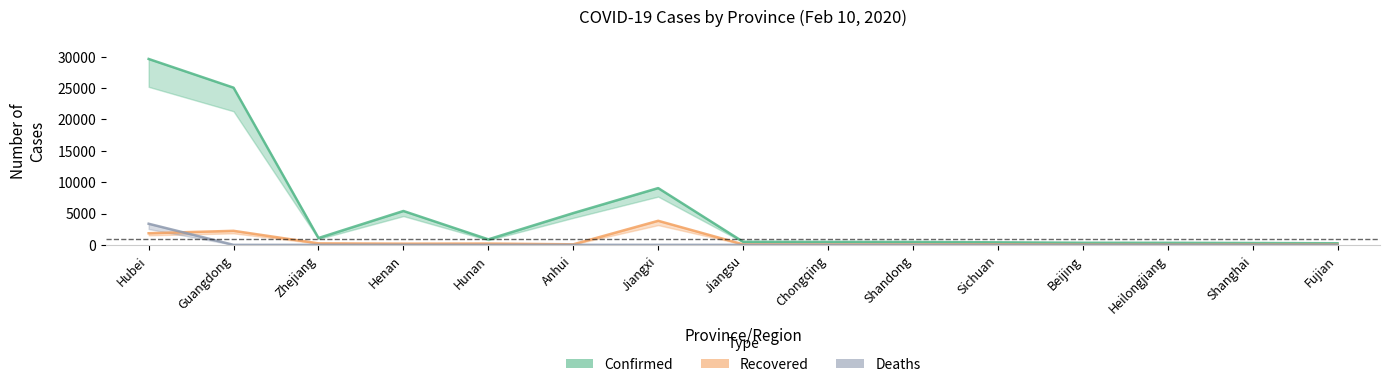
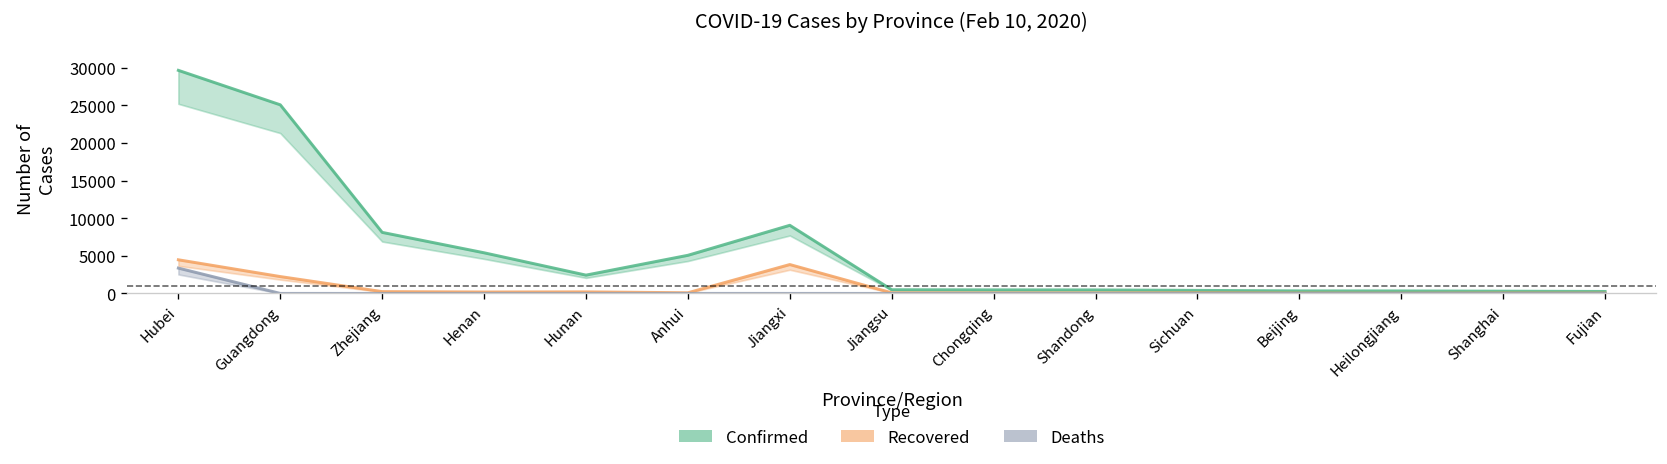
  {
    "Confirmed": {
      "Hubei": 30000,
      "Guangdong": 25000,
-     "Zhejiang": 1000,
+     "Zhejiang": 8000,
      "Henan": 5000,
-     "Hunan": 1000,
+     "Hunan": 2000,
      "Anhui": 5000,
      "Jiangxi": 9000,
      "Jiangsu": 0
    },
    "Recovered": {
-     "Hubei": 2000,
+     "Hubei": 4000,
      "Guangdong": 2000,
      "Jiangxi": 4000
    },
    "Deaths": {
      "Hubei": 3000,
      "Guangdong": 0,
      "Jiangxi": 0
    }
  }
